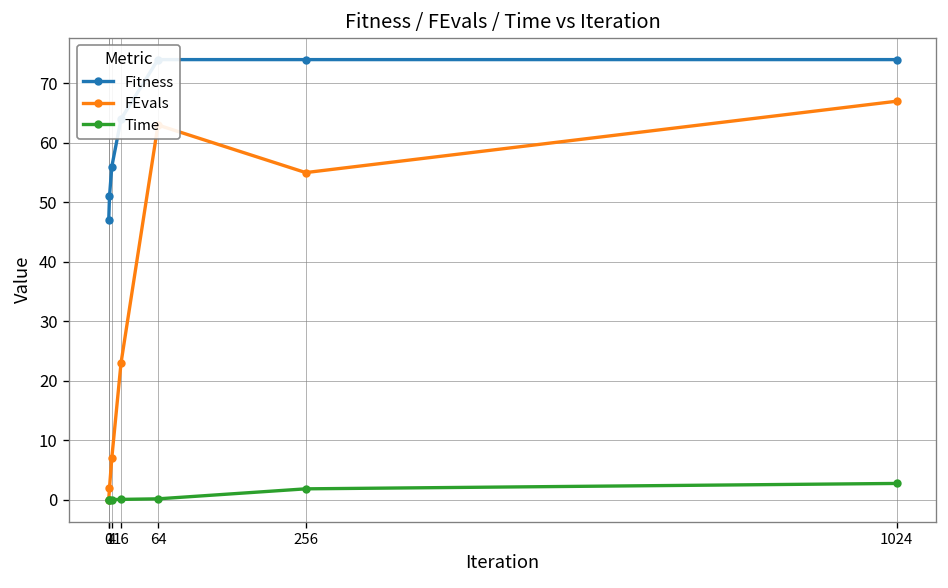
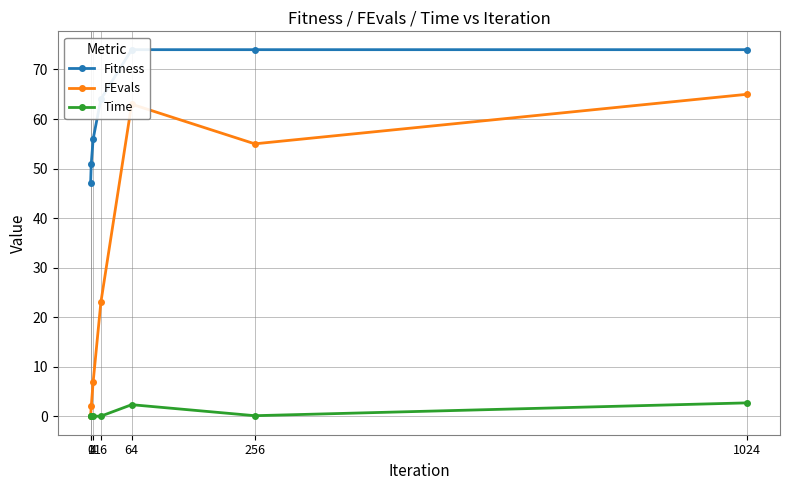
  {
    "Fitness": {
      "256": 74,
      "1024": 74
    },
    "FEvals": {
      "256": 55,
-     "1024": 67
+     "1024": 65
    },
    "Time": {
-     "64": 0,
-     "256": 2,
+     "64": 2,
+     "256": 0,
      "1024": 3
    }
  }
